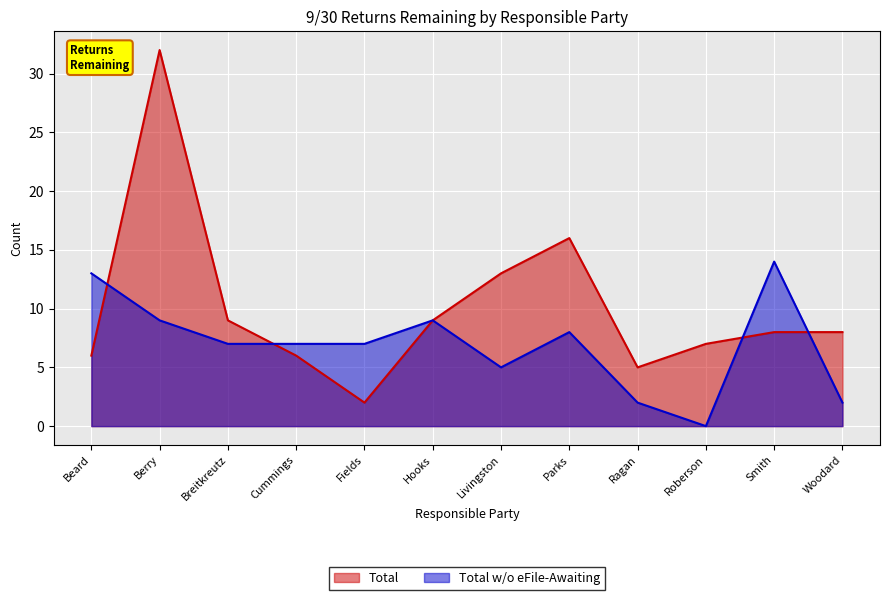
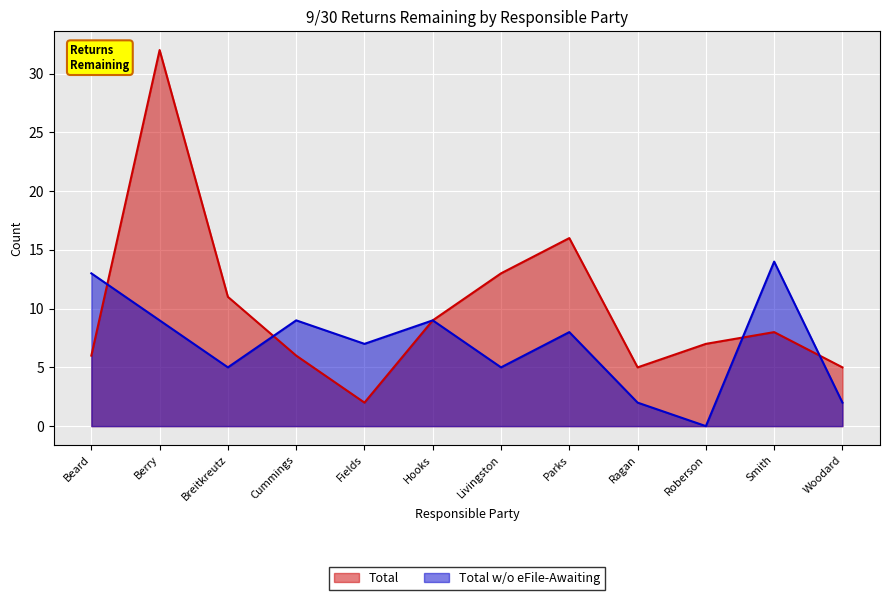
  {
    "Total": {
      "Beard": 6,
      "Berry": 32,
-     "Breitkreutz": 9,
+     "Breitkreutz": 11,
      "Cummings": 6,
      "Fields": 2,
      "Livingston": 13,
      "Parks": 16,
      "Ragan": 5,
      "Roberson": 7,
      "Smith": 8,
-     "Woodard": 8
+     "Woodard": 5
    },
    "Total w/o eFile-Awaiting": {
      "Beard": 13,
      "Berry": 9,
-     "Breitkreutz": 7,
-     "Cummings": 7,
+     "Breitkreutz": 5,
+     "Cummings": 9,
      "Fields": 7,
      "Livingston": 5,
      "Parks": 8,
      "Ragan": 2,
      "Roberson": 0,
      "Smith": 14,
      "Woodard": 2
    }
  }
